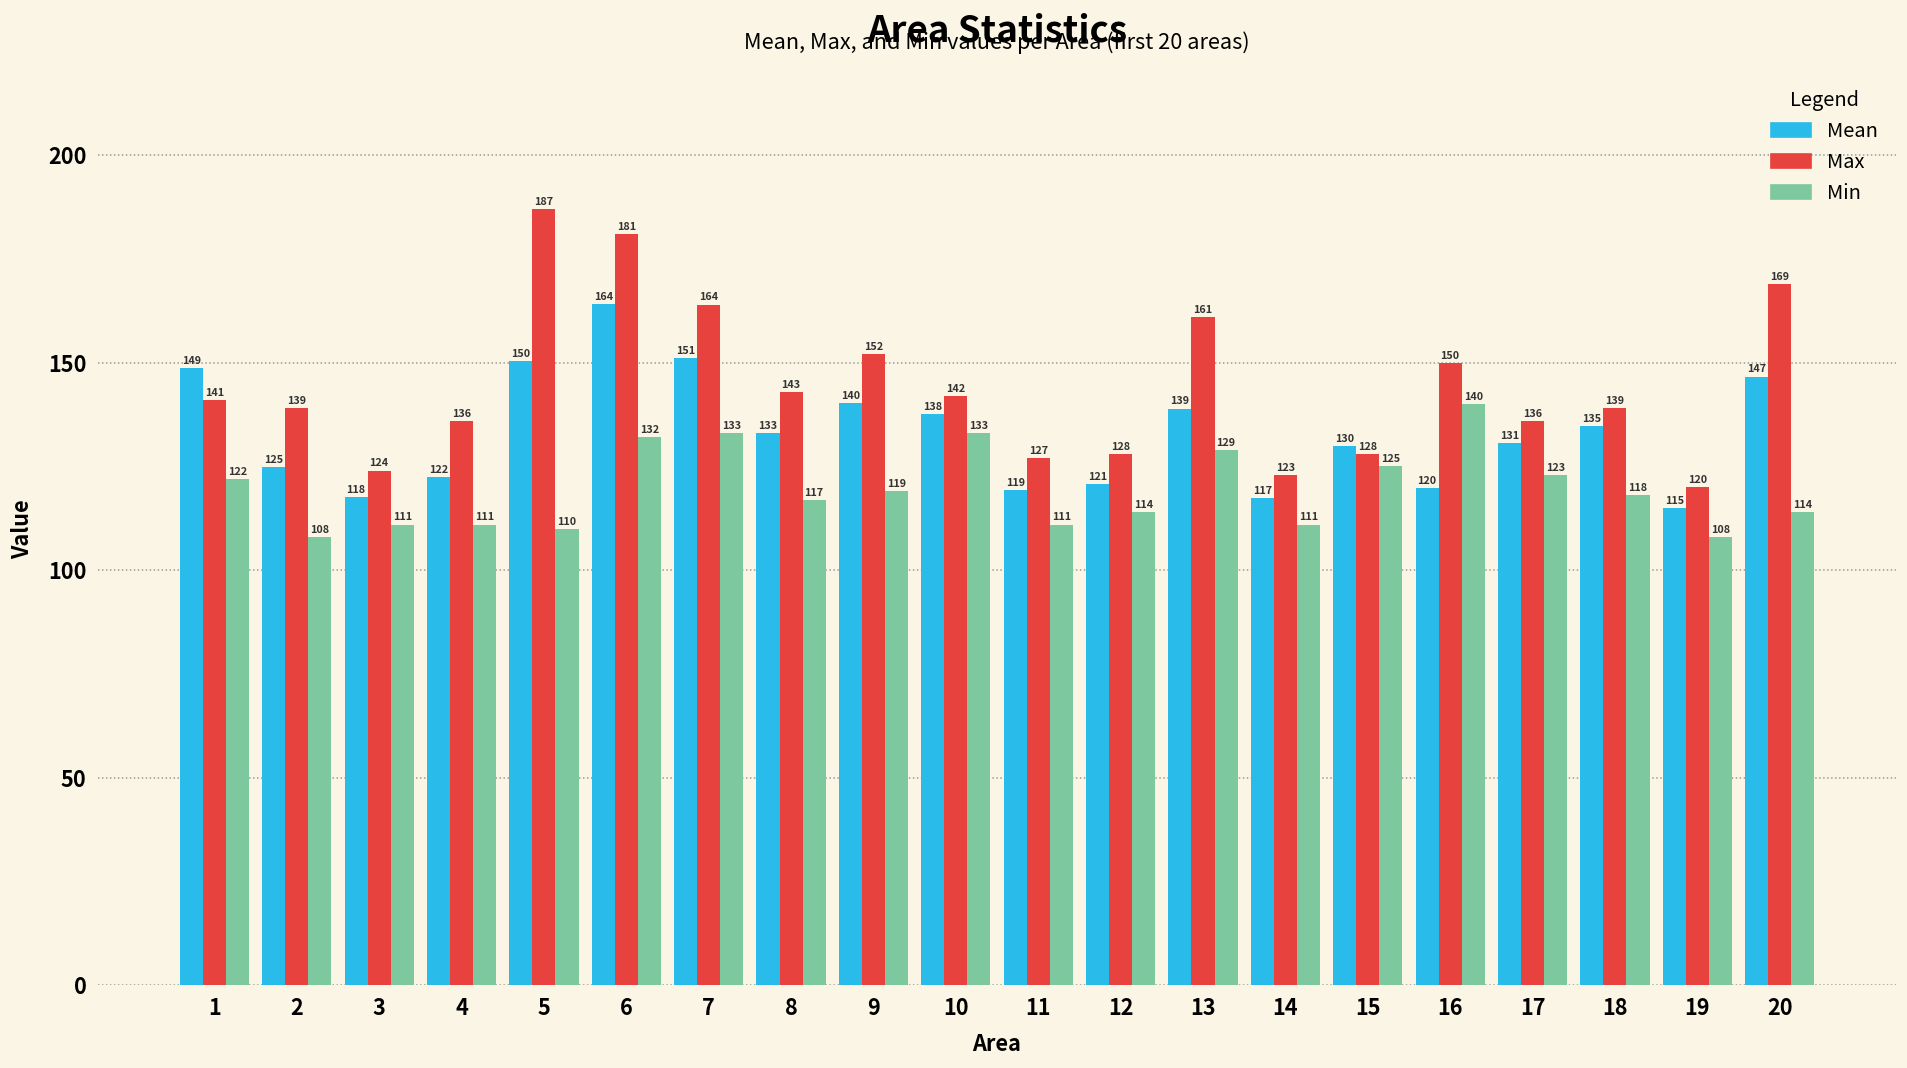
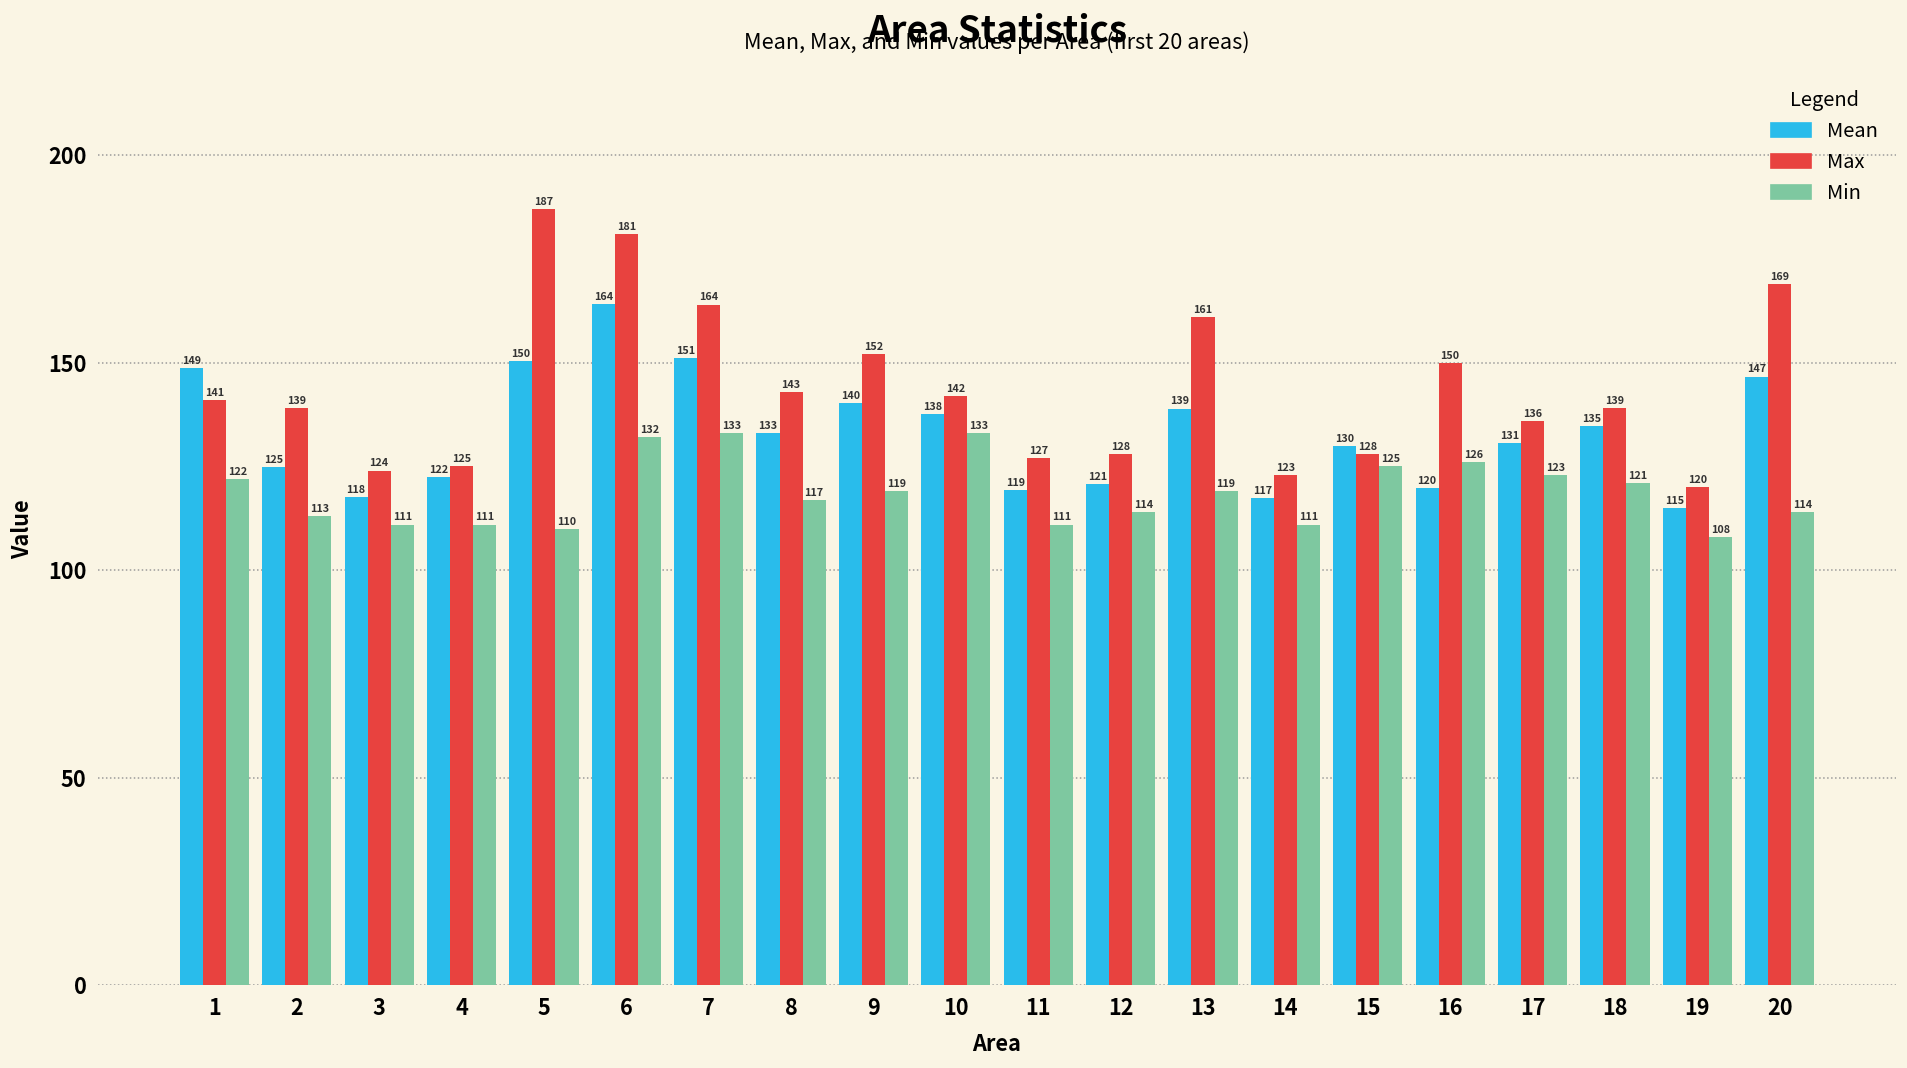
  {
    "Mean": {
      "1": 149,
      "2": 125,
      "3": 118,
      "4": 122,
      "5": 150,
      "6": 164,
      "7": 151,
      "8": 133,
      "9": 140,
      "10": 138,
      "11": 119,
      "12": 121,
      "13": 139,
      "14": 117,
      "15": 130,
      "16": 120,
      "17": 131,
      "18": 135,
      "19": 115,
      "20": 147
    },
    "Max": {
      "1": 141,
      "2": 139,
      "3": 124,
-     "4": 136,
+     "4": 125,
      "5": 187,
      "6": 181,
      "7": 164,
      "8": 143,
      "9": 152,
      "10": 142,
      "11": 127,
      "12": 128,
      "13": 161,
      "14": 123,
      "15": 128,
      "16": 150,
      "17": 136,
      "18": 139,
      "19": 120,
      "20": 169
    },
    "Min": {
      "1": 122,
-     "2": 108,
+     "2": 113,
      "3": 111,
      "4": 111,
      "5": 110,
      "6": 132,
      "7": 133,
      "8": 117,
      "9": 119,
      "10": 133,
      "11": 111,
      "12": 114,
-     "13": 129,
+     "13": 119,
      "14": 111,
      "15": 125,
-     "16": 140,
+     "16": 126,
      "17": 123,
-     "18": 118,
+     "18": 121,
      "19": 108,
      "20": 114
    }
  }
